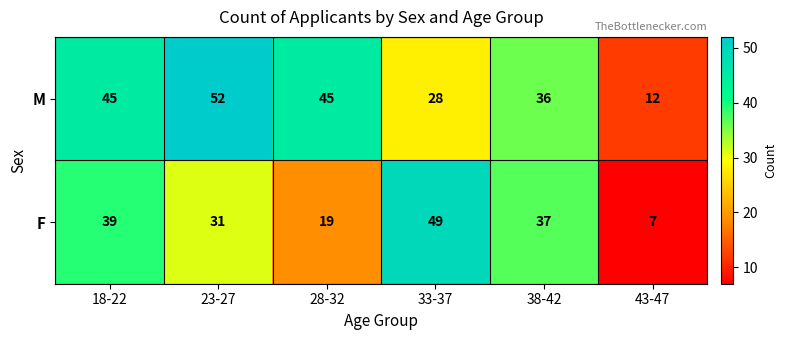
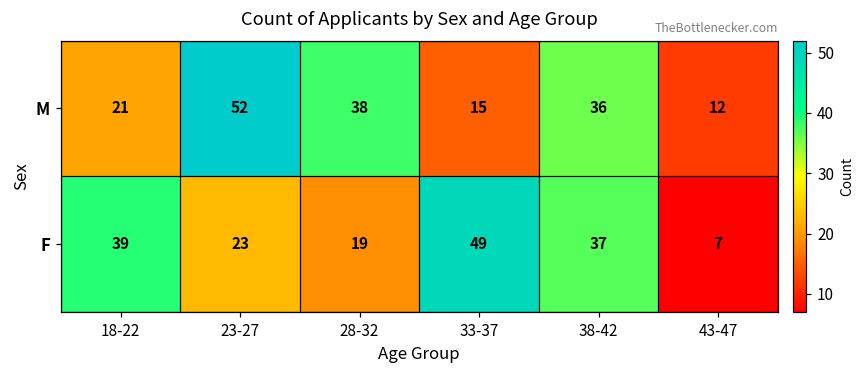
  {
    "M": {
-     "18-22": 45,
+     "18-22": 21,
      "23-27": 52,
-     "28-32": 45,
-     "33-37": 28,
+     "28-32": 38,
+     "33-37": 15,
      "38-42": 36,
      "43-47": 12
    },
    "F": {
      "18-22": 39,
-     "23-27": 31,
+     "23-27": 23,
      "28-32": 19,
      "33-37": 49,
      "38-42": 37,
      "43-47": 7
    }
  }
